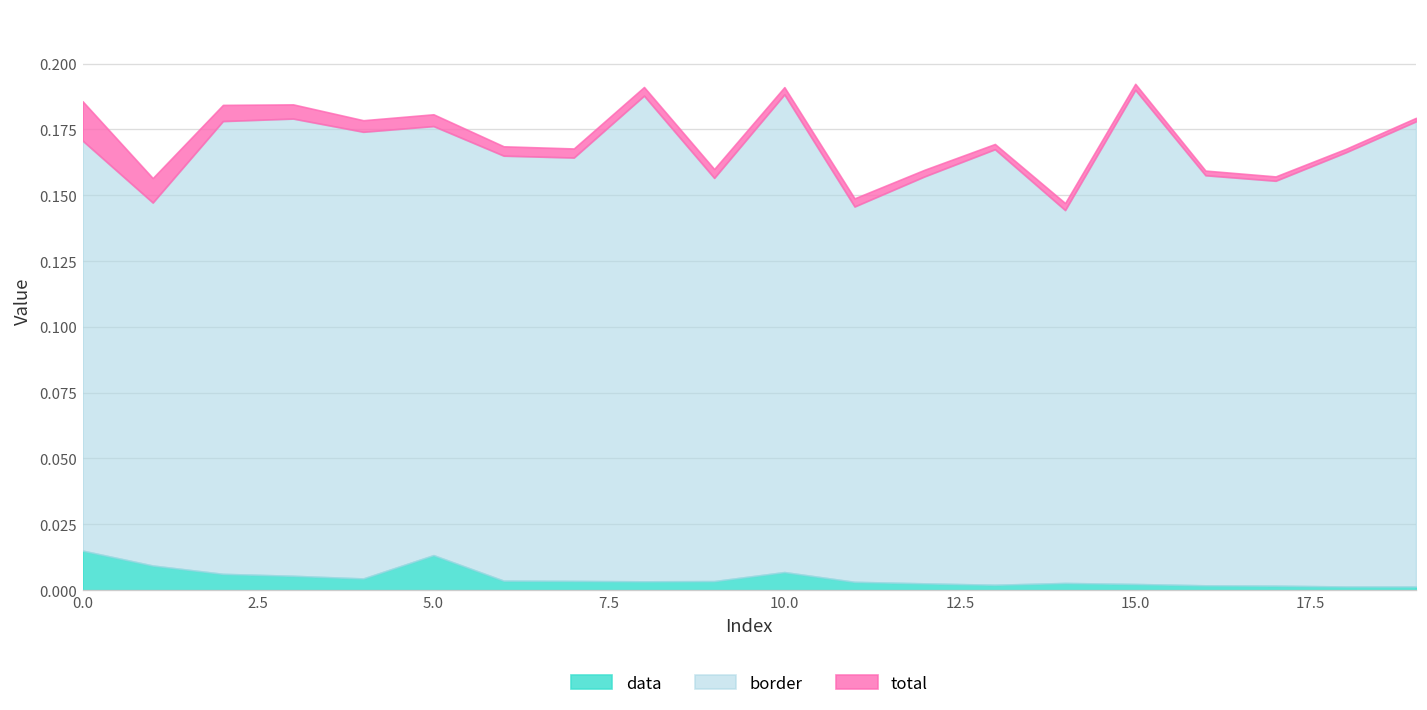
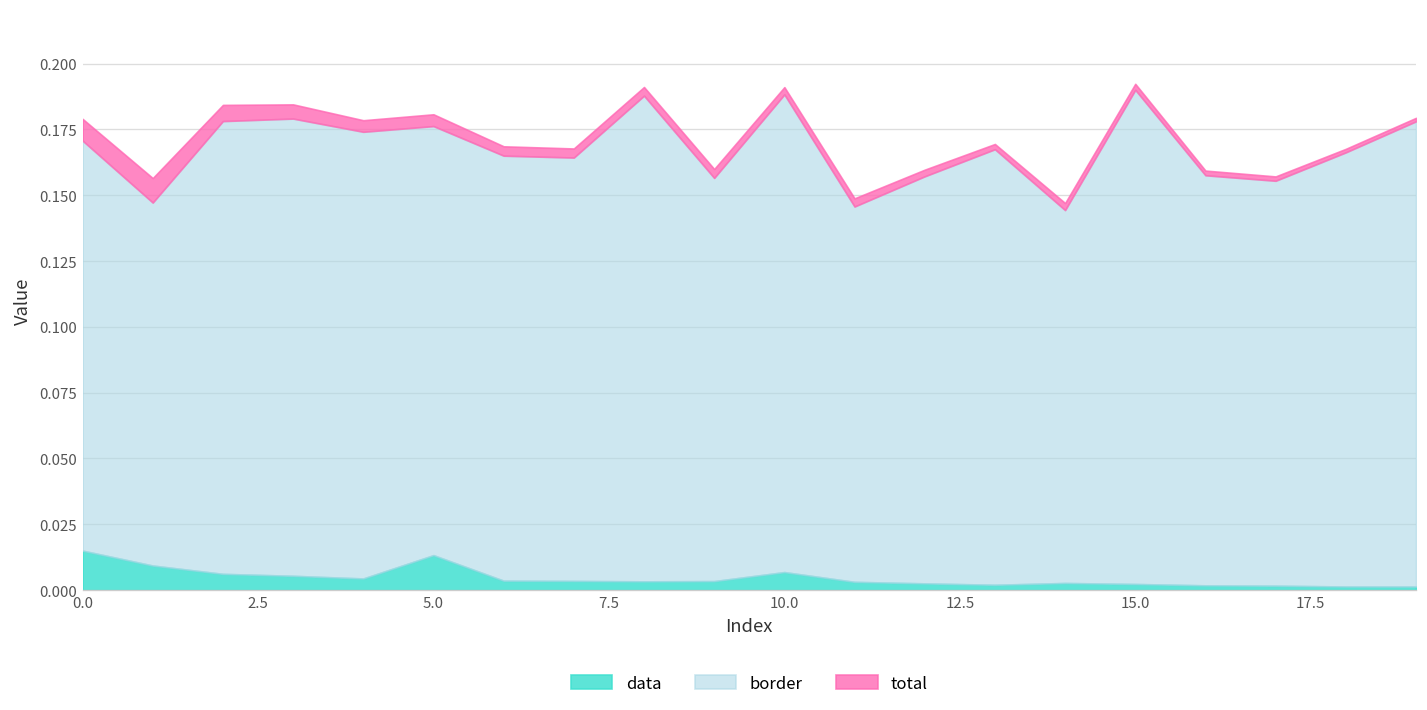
  {
    "data": {
      "0.0": 0.015,
      "5.0": 0.013,
      "10.0": 0.007,
      "15.0": 0.002
    },
    "border": {
      "0.0": 0.156,
      "5.0": 0.163,
      "10.0": 0.181,
      "15.0": 0.188
    },
    "total": {
-     "0.0": 0.015,
+     "0.0": 0.008,
      "5.0": 0.004,
      "10.0": 0.003,
      "15.0": 0.002
    }
  }
